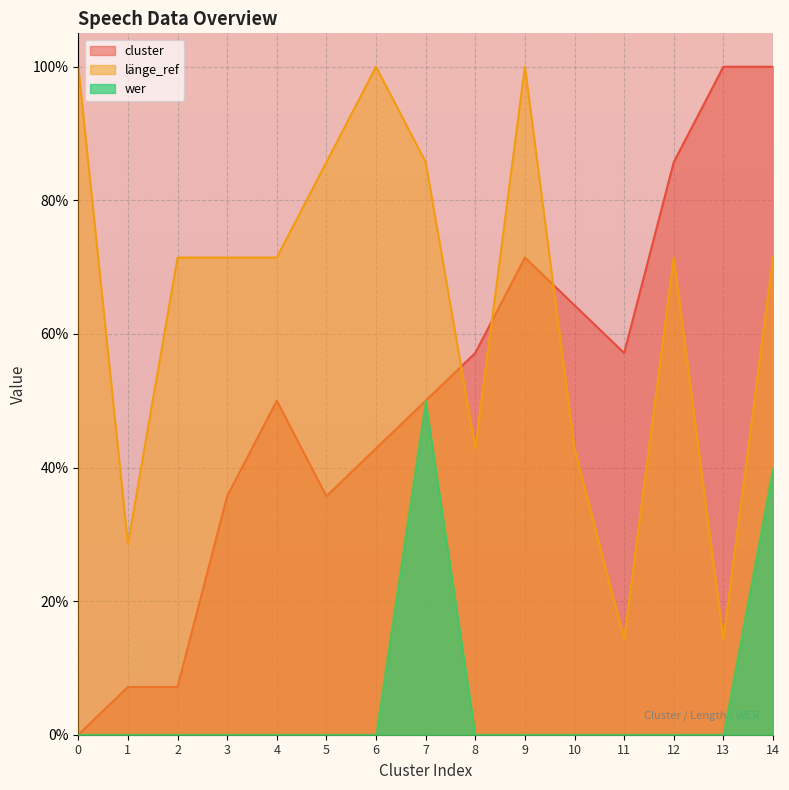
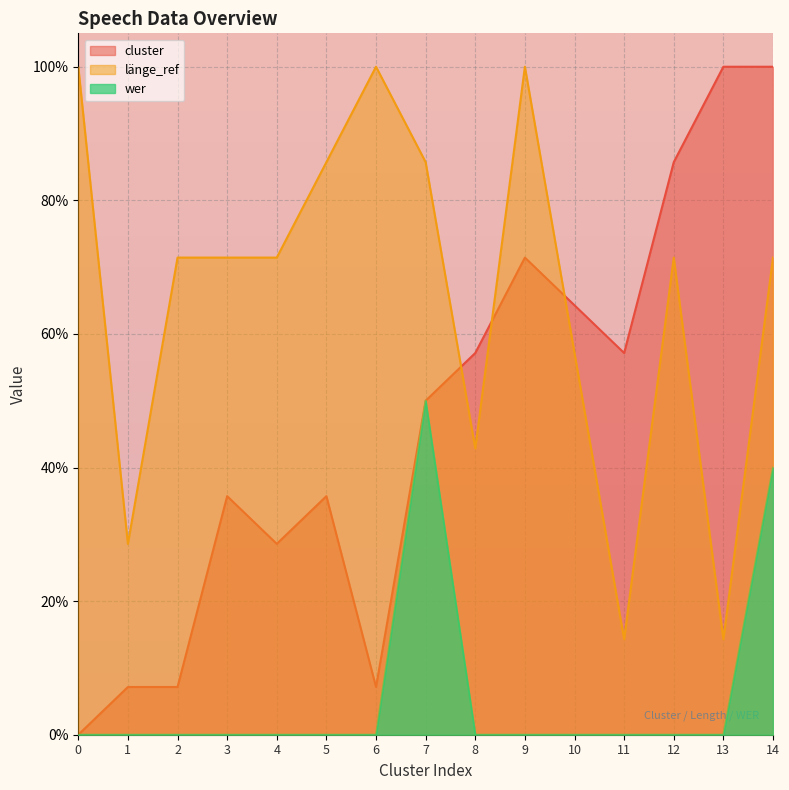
  {
    "cluster": {
      "1": "7%",
      "2": "7%",
      "3": "36%",
-     "4": "50%",
+     "4": "29%",
      "5": "36%",
-     "6": "43%",
+     "6": "7%",
      "8": "57%",
      "9": "71%",
      "10": "64%",
      "11": "57%",
      "12": "86%",
      "13": "100%",
      "14": "100%"
    },
    "länge_ref": {
      "0": "100%",
      "1": "29%",
      "2": "71%",
      "3": "71%",
      "4": "71%",
      "5": "86%",
      "6": "100%",
      "7": "86%",
      "8": "43%",
      "9": "100%",
-     "10": "43%",
+     "10": "57%",
      "11": "14%",
      "12": "71%",
      "13": "14%",
      "14": "71%"
    },
    "wer": {
      "1": "0%",
      "2": "0%",
      "3": "0%",
      "4": "0%",
      "5": "0%",
      "6": "0%",
      "8": "0%",
      "9": "0%",
      "10": "0%",
      "11": "0%",
      "12": "0%",
      "13": "0%",
      "14": "40%"
    }
  }
